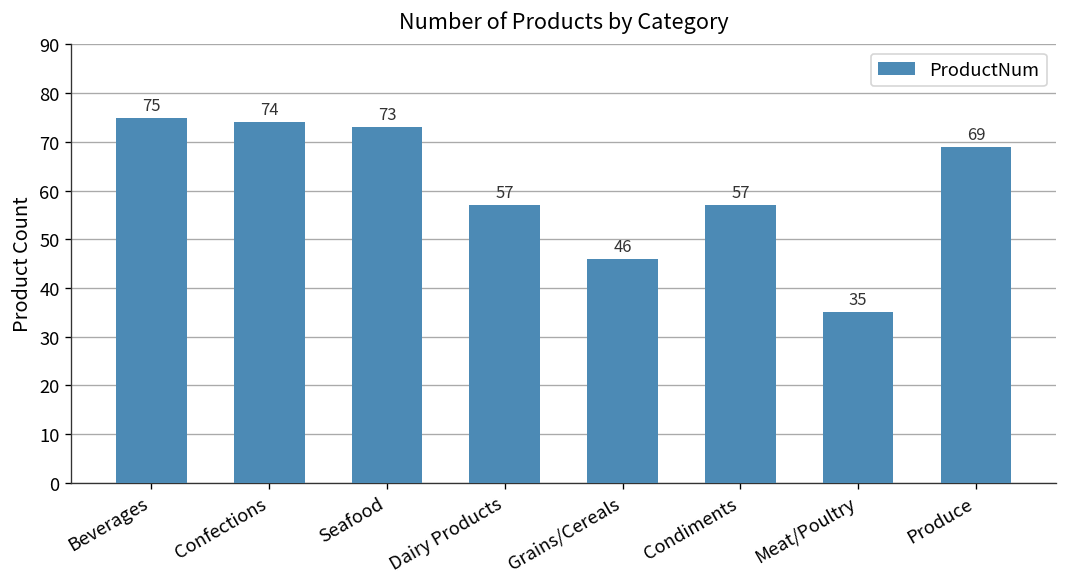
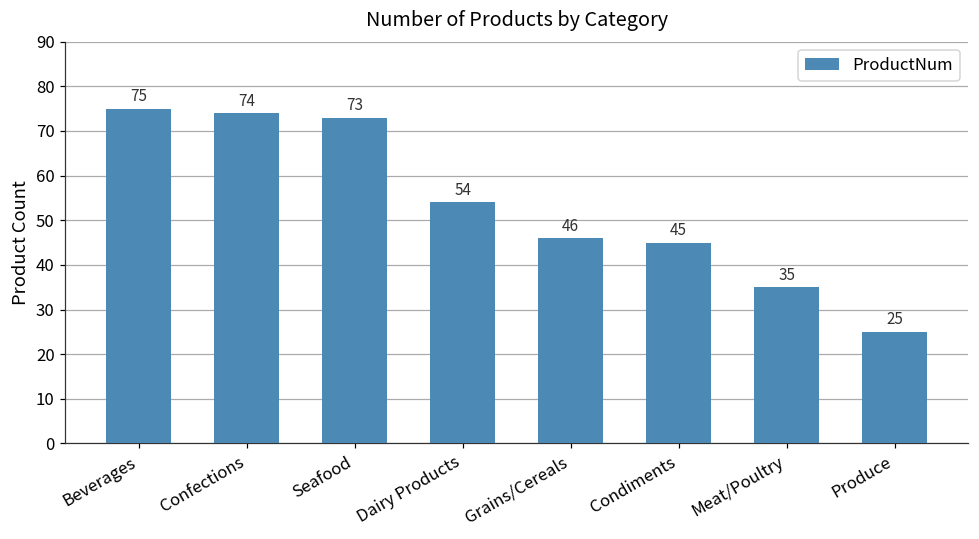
  {
    "Beverages": 75,
    "Confections": 74,
    "Seafood": 73,
-   "Dairy Products": 57,
+   "Dairy Products": 54,
    "Grains/Cereals": 46,
-   "Condiments": 57,
+   "Condiments": 45,
    "Meat/Poultry": 35,
-   "Produce": 69
+   "Produce": 25
  }
